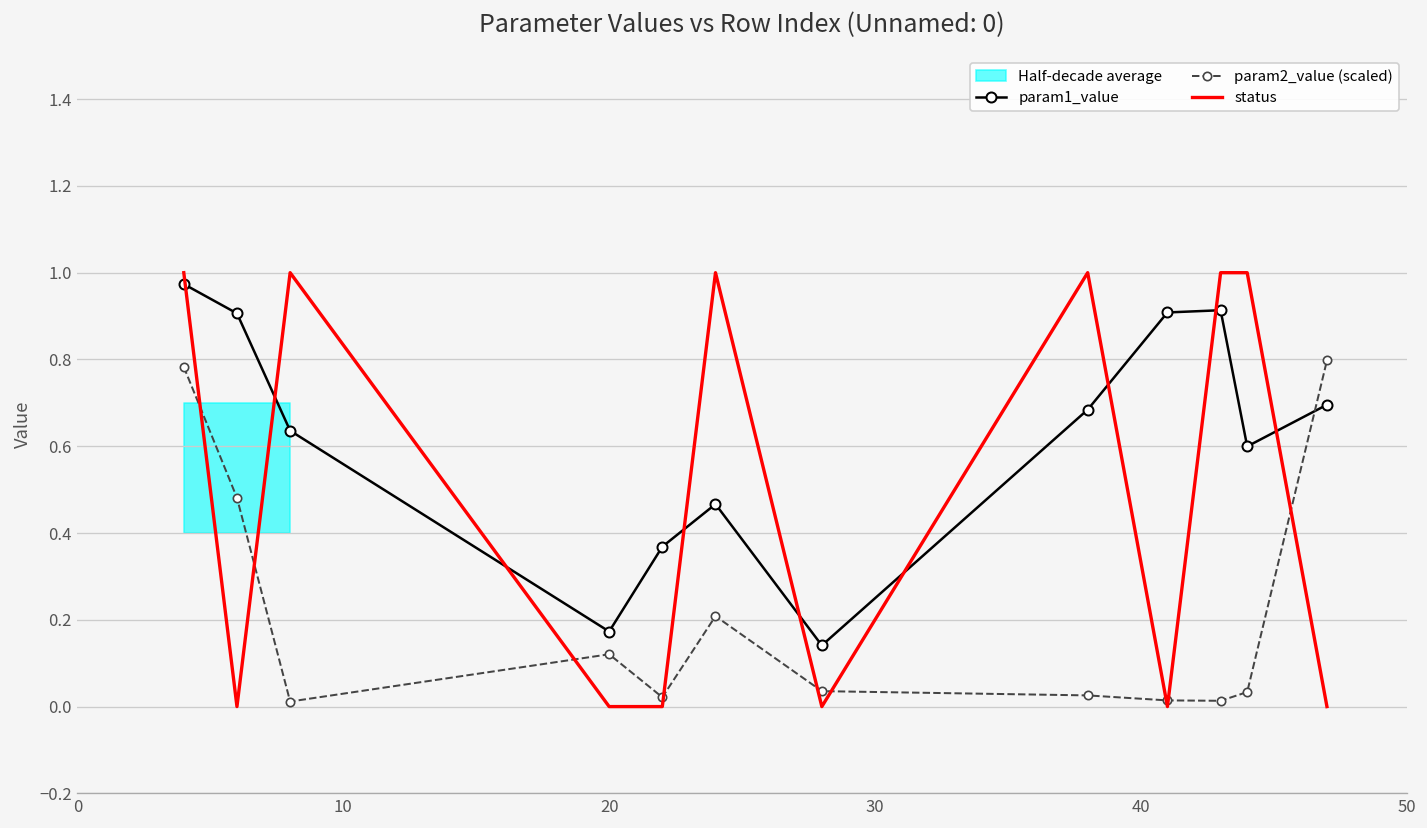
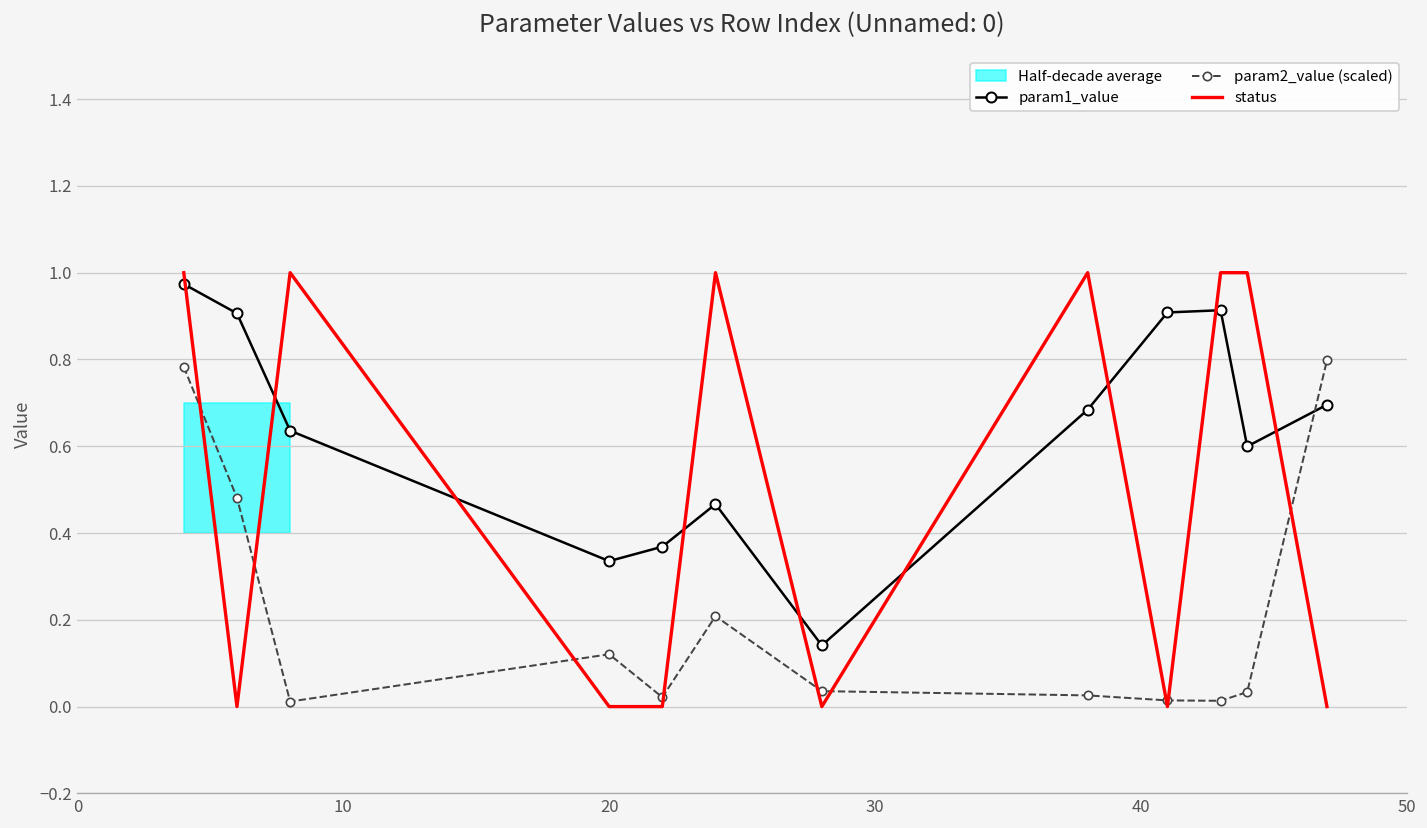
  {
    "param1_value": {
-     "20": 0.17
+     "20": 0.34
    },
    "param2_value (scaled)": {
      "20": 0.12
    },
    "status": {
      "20": 0.00
    }
  }
